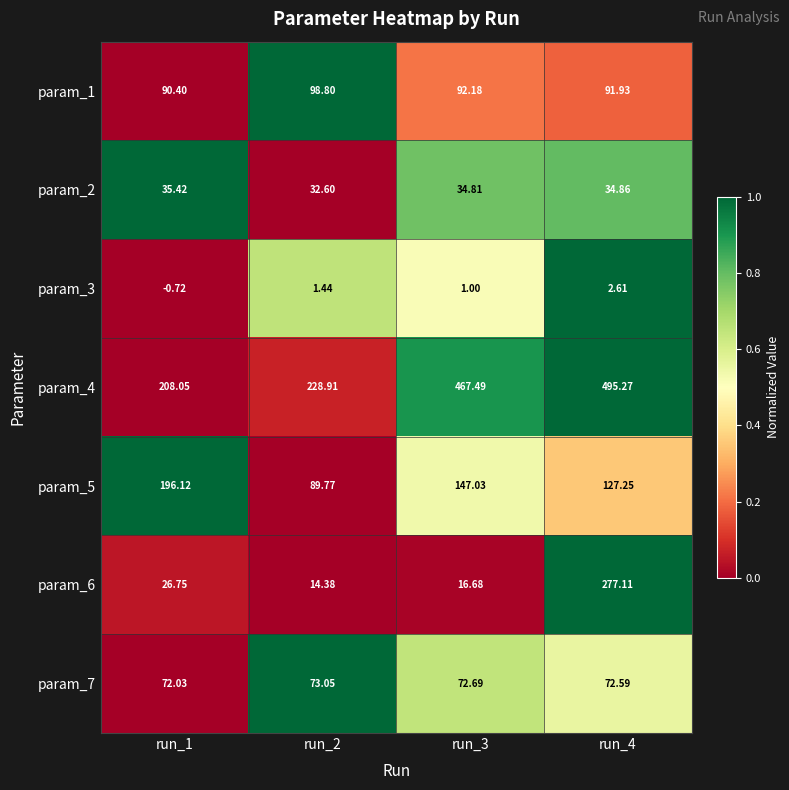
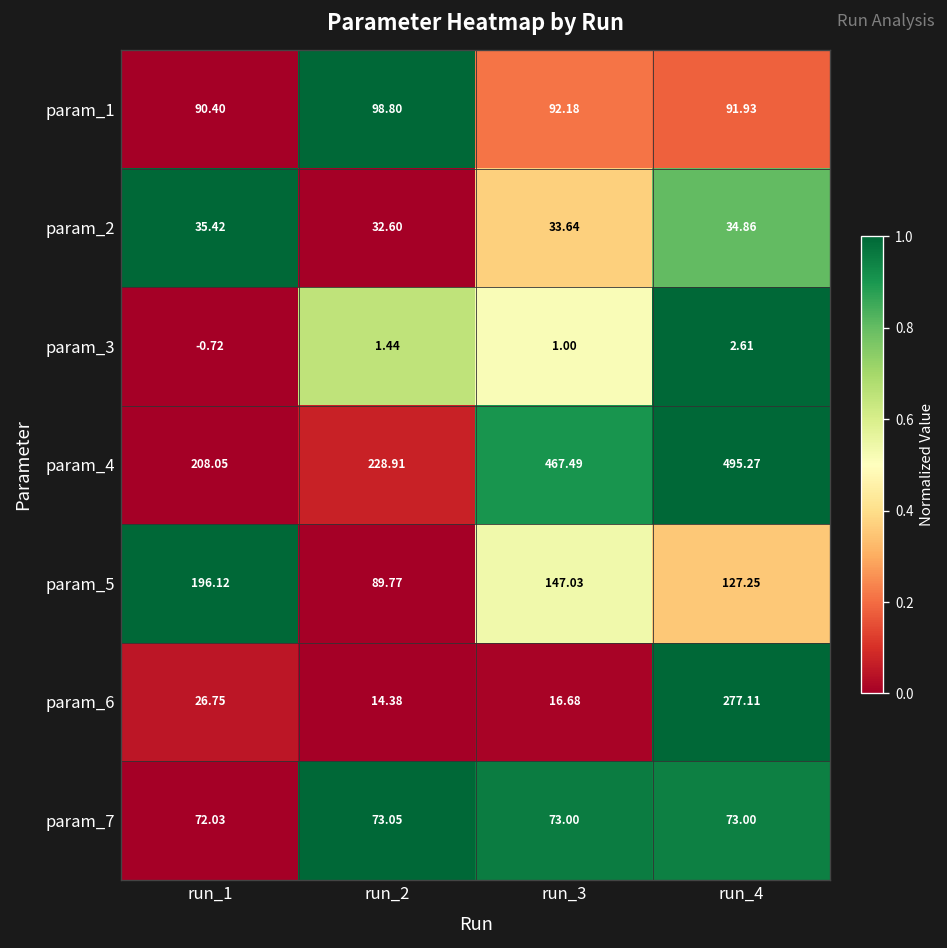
  {
    "param_1": {
      "run_1": 90.40,
      "run_2": 98.80,
      "run_3": 92.18,
      "run_4": 91.93
    },
    "param_2": {
      "run_1": 35.42,
      "run_2": 32.60,
-     "run_3": 34.81,
+     "run_3": 33.64,
      "run_4": 34.86
    },
    "param_3": {
      "run_1": -0.72,
      "run_2": 1.44,
      "run_3": 1.00,
      "run_4": 2.61
    },
    "param_4": {
      "run_1": 208.05,
      "run_2": 228.91,
      "run_3": 467.49,
      "run_4": 495.27
    },
    "param_5": {
      "run_1": 196.12,
      "run_2": 89.77,
      "run_3": 147.03,
      "run_4": 127.25
    },
    "param_6": {
      "run_1": 26.75,
      "run_2": 14.38,
      "run_3": 16.68,
      "run_4": 277.11
    },
    "param_7": {
      "run_1": 72.03,
      "run_2": 73.05,
-     "run_3": 72.69,
-     "run_4": 72.59
+     "run_3": 73.00,
+     "run_4": 73.00
    }
  }
